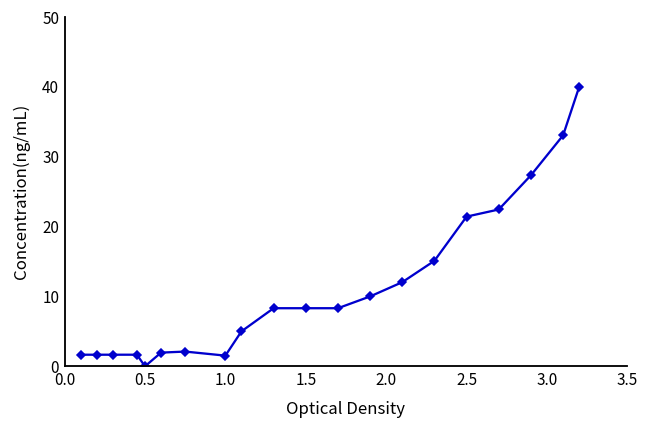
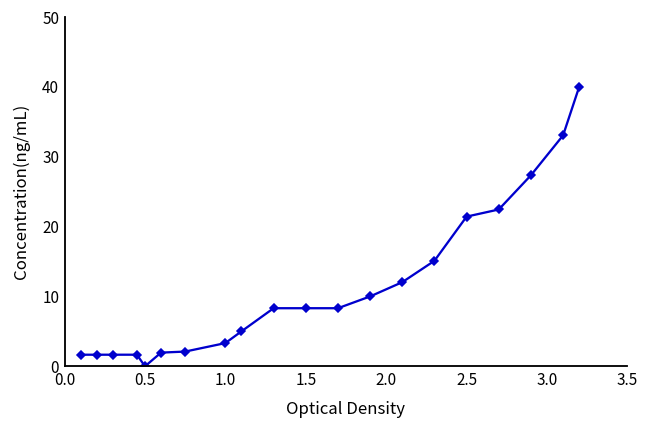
  {
    "0.5": 0,
-   "1.0": 2,
+   "1.0": 3,
    "1.5": 8,
    "2.5": 21
  }
